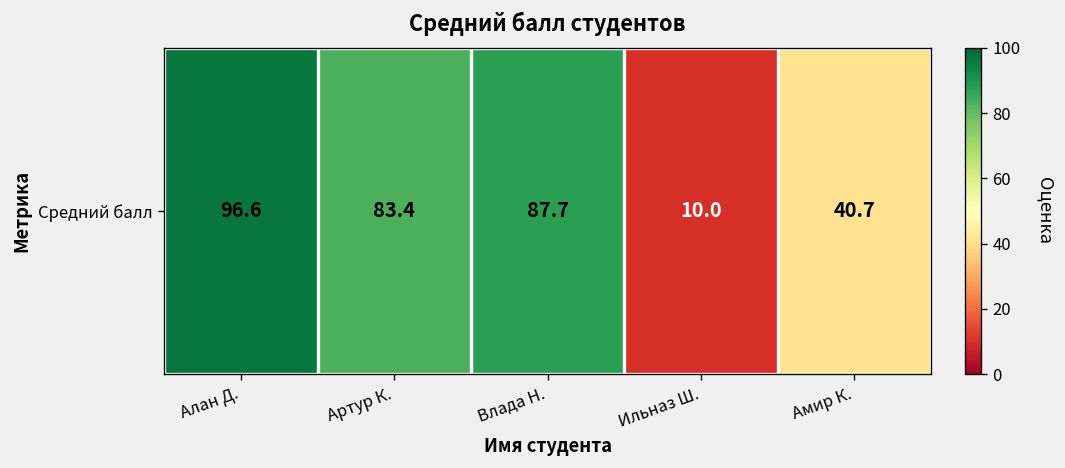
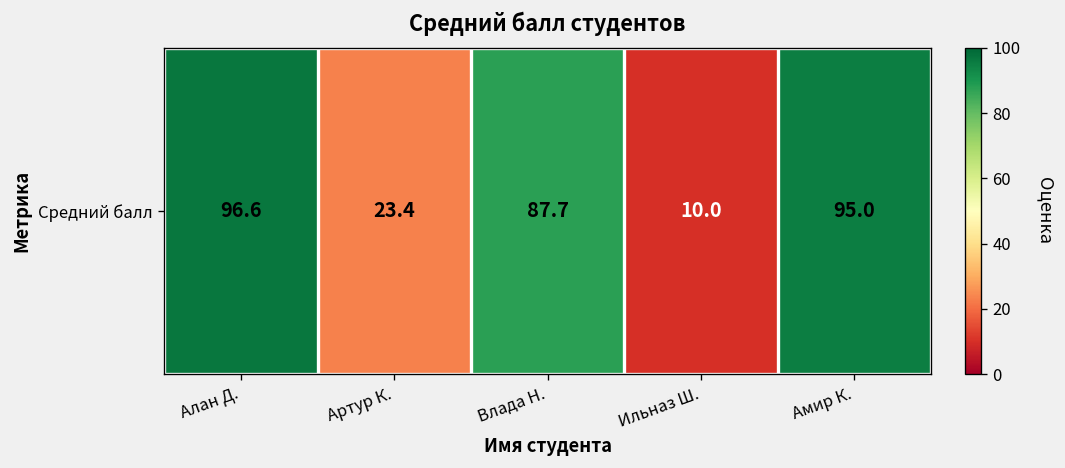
  {
    "Средний балл": {
      "Алан Д.": 96.6,
-     "Артур К.": 83.4,
+     "Артур К.": 23.4,
      "Влада Н.": 87.7,
      "Ильназ Ш.": 10.0,
-     "Амир К.": 40.7
+     "Амир К.": 95.0
    }
  }
